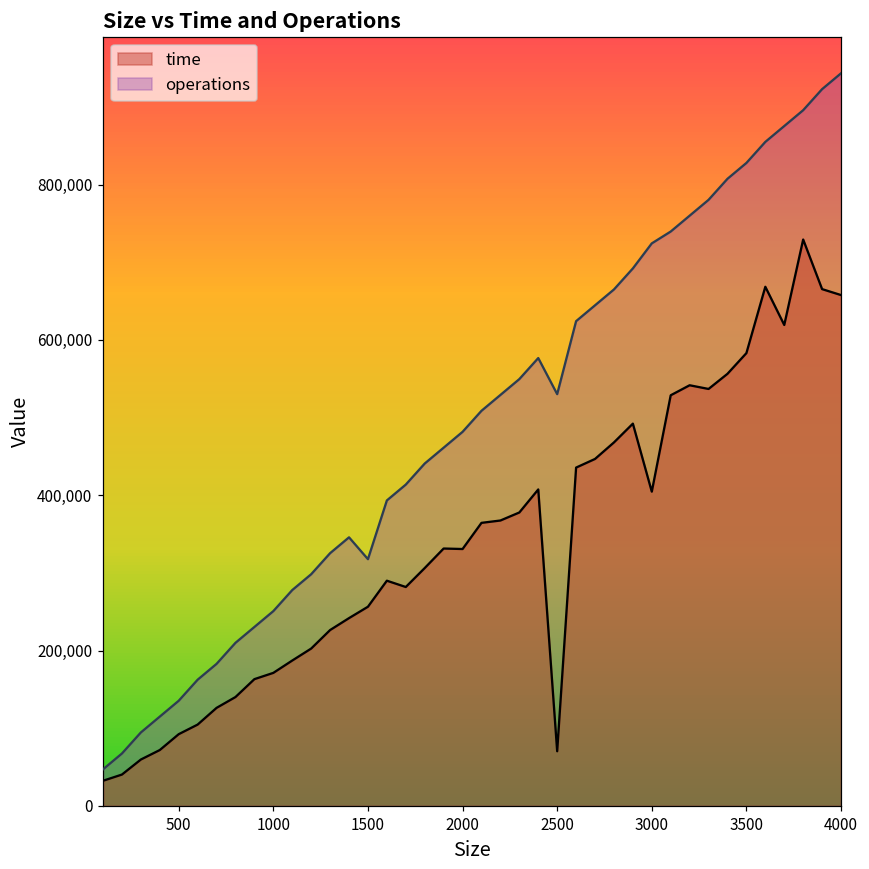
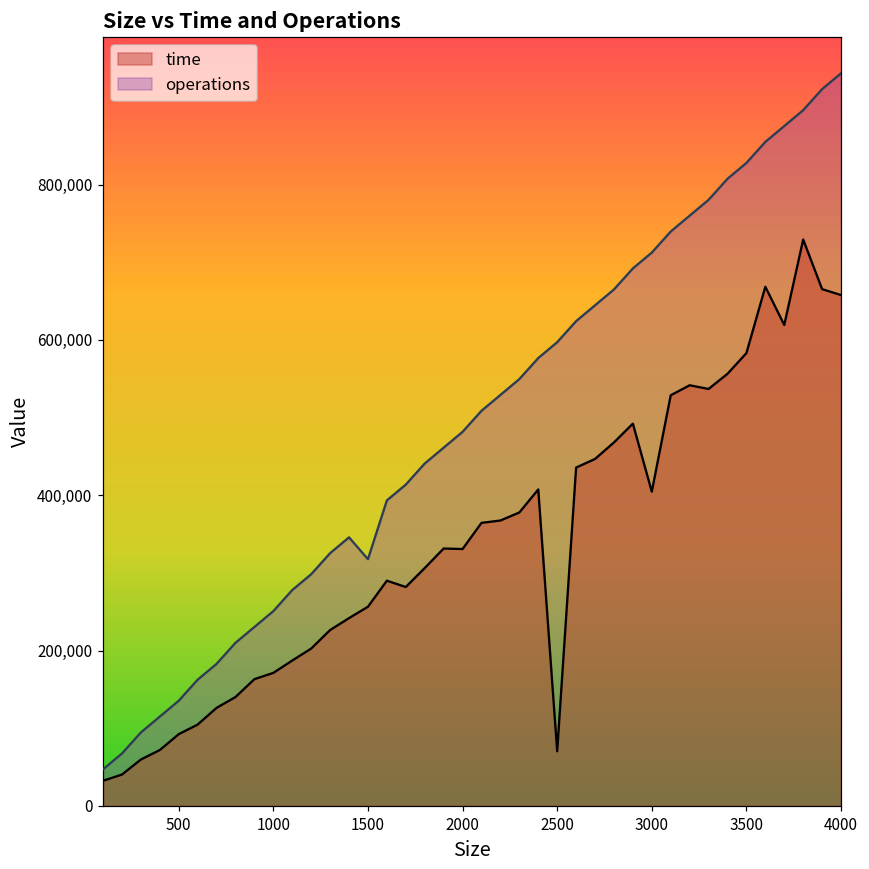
  {
    "time": {
      "500": "90,000",
      "1000": "170,000",
      "1500": "260,000",
      "2000": "330,000",
      "2500": "70,000",
      "3000": "400,000",
      "3500": "580,000",
      "4000": "660,000"
    },
    "operations": {
      "500": "140,000",
      "1000": "250,000",
      "1500": "320,000",
      "2000": "480,000",
-     "2500": "530,000",
-     "3000": "720,000",
+     "2500": "600,000",
+     "3000": "710,000",
      "3500": "830,000",
      "4000": "940,000"
    }
  }
